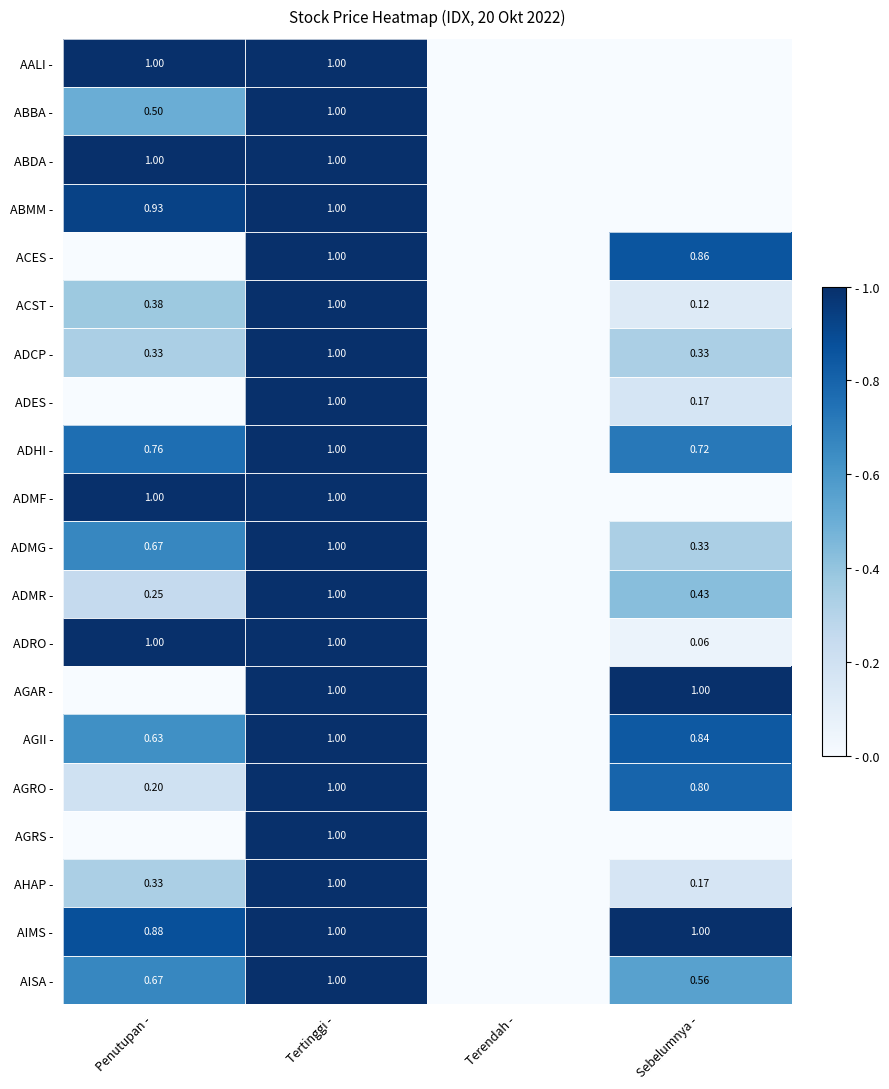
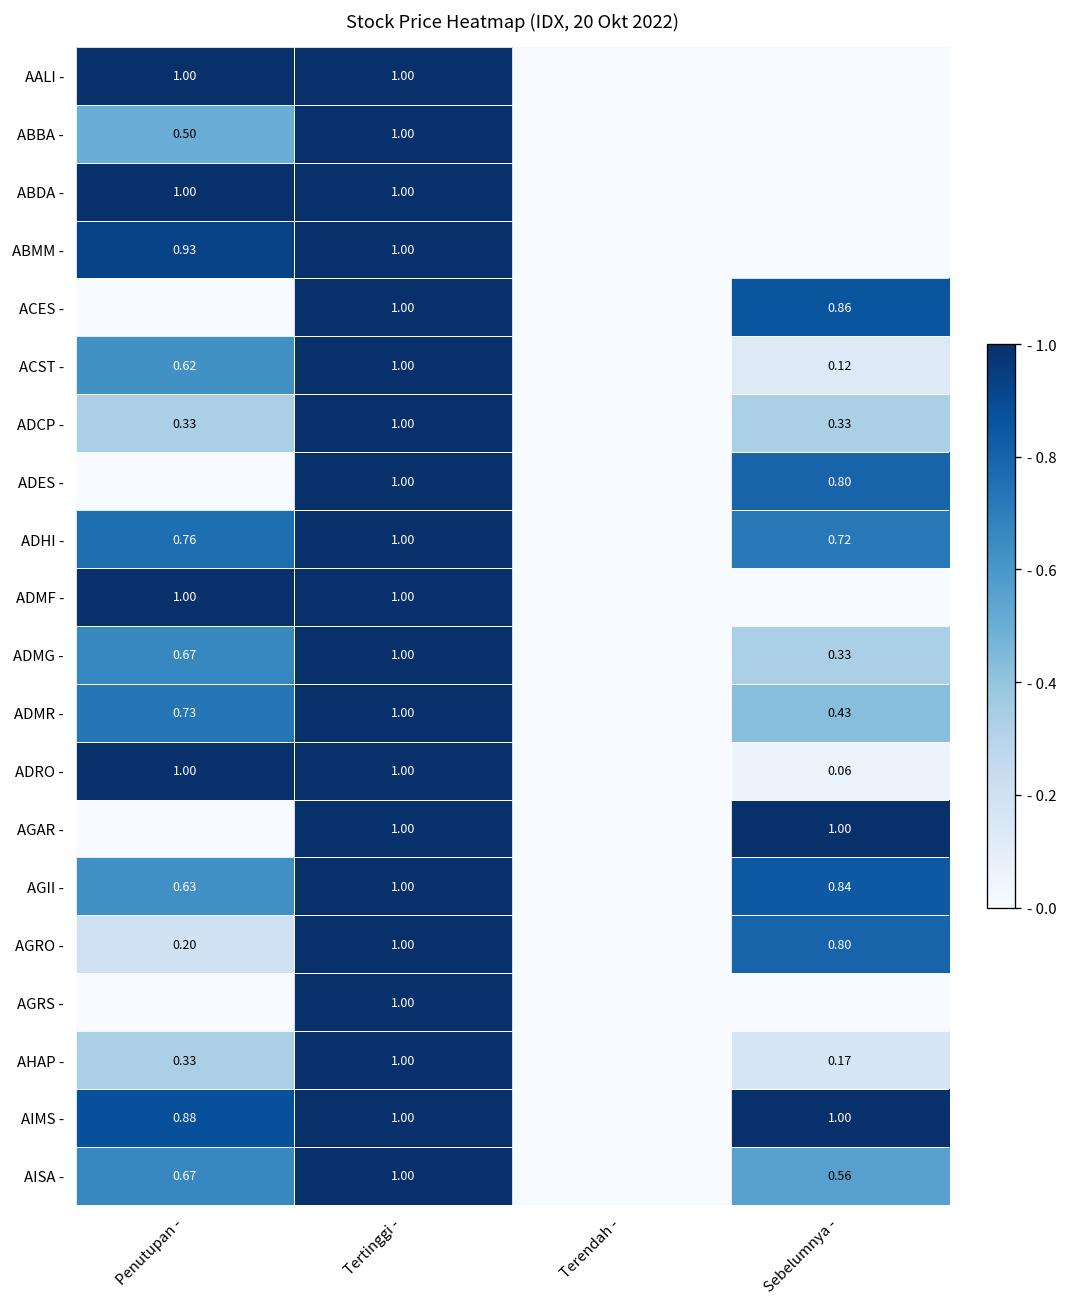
  {
    "AALI -": {
      "Penutupan -": 1.00,
      "Tertinggi -": 1.00
    },
    "ABBA -": {
      "Penutupan -": 0.50,
      "Tertinggi -": 1.00
    },
    "ABDA -": {
      "Penutupan -": 1.00,
      "Tertinggi -": 1.00
    },
    "ABMM -": {
      "Penutupan -": 0.93,
      "Tertinggi -": 1.00
    },
    "ACES -": {
      "Tertinggi -": 1.00,
      "Sebelumnya -": 0.86
    },
    "ACST -": {
-     "Penutupan -": 0.38,
+     "Penutupan -": 0.62,
      "Tertinggi -": 1.00,
      "Sebelumnya -": 0.12
    },
    "ADCP -": {
      "Penutupan -": 0.33,
      "Tertinggi -": 1.00,
      "Sebelumnya -": 0.33
    },
    "ADES -": {
      "Tertinggi -": 1.00,
-     "Sebelumnya -": 0.17
+     "Sebelumnya -": 0.80
    },
    "ADHI -": {
      "Penutupan -": 0.76,
      "Tertinggi -": 1.00,
      "Sebelumnya -": 0.72
    },
    "ADMF -": {
      "Penutupan -": 1.00,
      "Tertinggi -": 1.00
    },
    "ADMG -": {
      "Penutupan -": 0.67,
      "Tertinggi -": 1.00,
      "Sebelumnya -": 0.33
    },
    "ADMR -": {
-     "Penutupan -": 0.25,
+     "Penutupan -": 0.73,
      "Tertinggi -": 1.00,
      "Sebelumnya -": 0.43
    },
    "ADRO -": {
      "Penutupan -": 1.00,
      "Tertinggi -": 1.00,
      "Sebelumnya -": 0.06
    },
    "AGAR -": {
      "Tertinggi -": 1.00,
      "Sebelumnya -": 1.00
    },
    "AGII -": {
      "Penutupan -": 0.63,
      "Tertinggi -": 1.00,
      "Sebelumnya -": 0.84
    },
    "AGRO -": {
      "Penutupan -": 0.20,
      "Tertinggi -": 1.00,
      "Sebelumnya -": 0.80
    },
    "AGRS -": {
      "Tertinggi -": 1.00
    },
    "AHAP -": {
      "Penutupan -": 0.33,
      "Tertinggi -": 1.00,
      "Sebelumnya -": 0.17
    },
    "AIMS -": {
      "Penutupan -": 0.88,
      "Tertinggi -": 1.00,
      "Sebelumnya -": 1.00
    },
    "AISA -": {
      "Penutupan -": 0.67,
      "Tertinggi -": 1.00,
      "Sebelumnya -": 0.56
    }
  }
